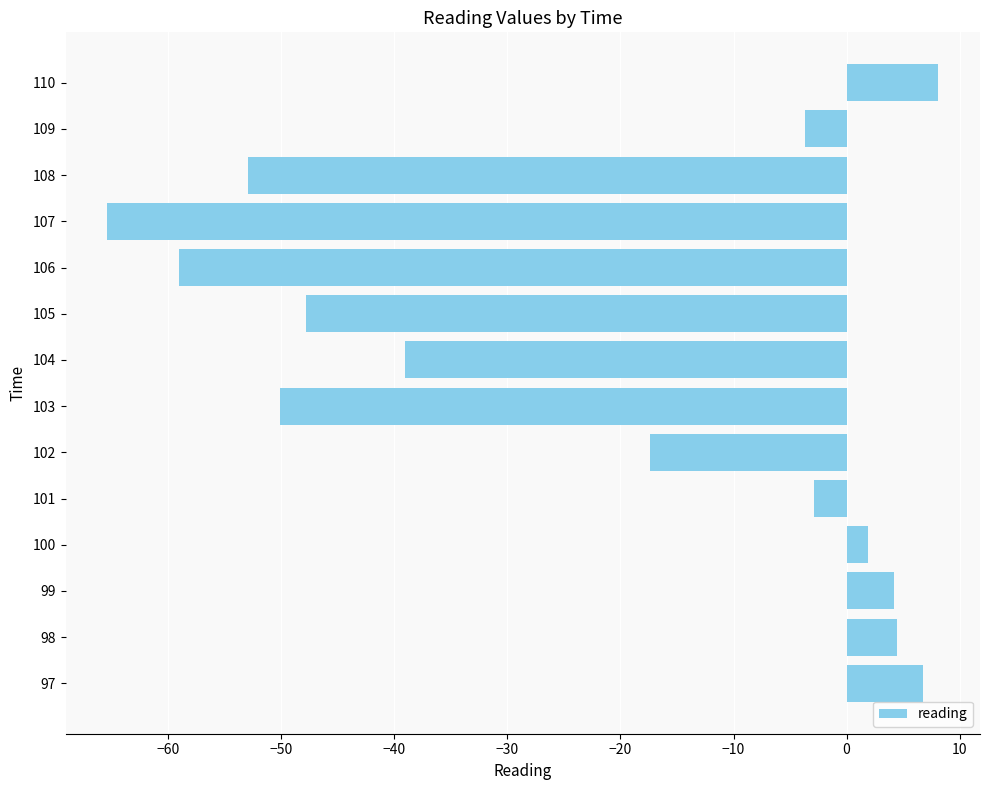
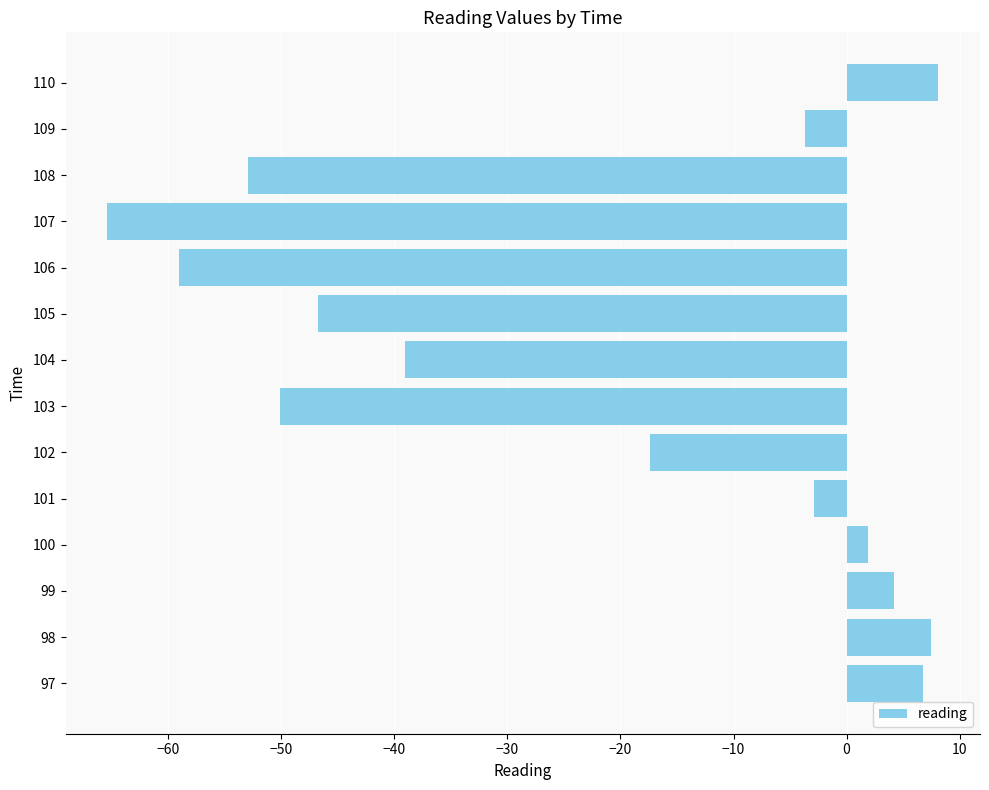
  {
    "110": 8.1,
    "109": -3.6,
    "108": -53.0,
    "107": -65.4,
    "106": -59.0,
-   "105": -47.8,
+   "105": -46.7,
    "104": -39.0,
    "103": -50.1,
    "102": -17.4,
    "101": -2.9,
    "100": 1.9,
    "99": 4.2,
-   "98": 4.4,
+   "98": 7.5,
    "97": 6.8
  }
